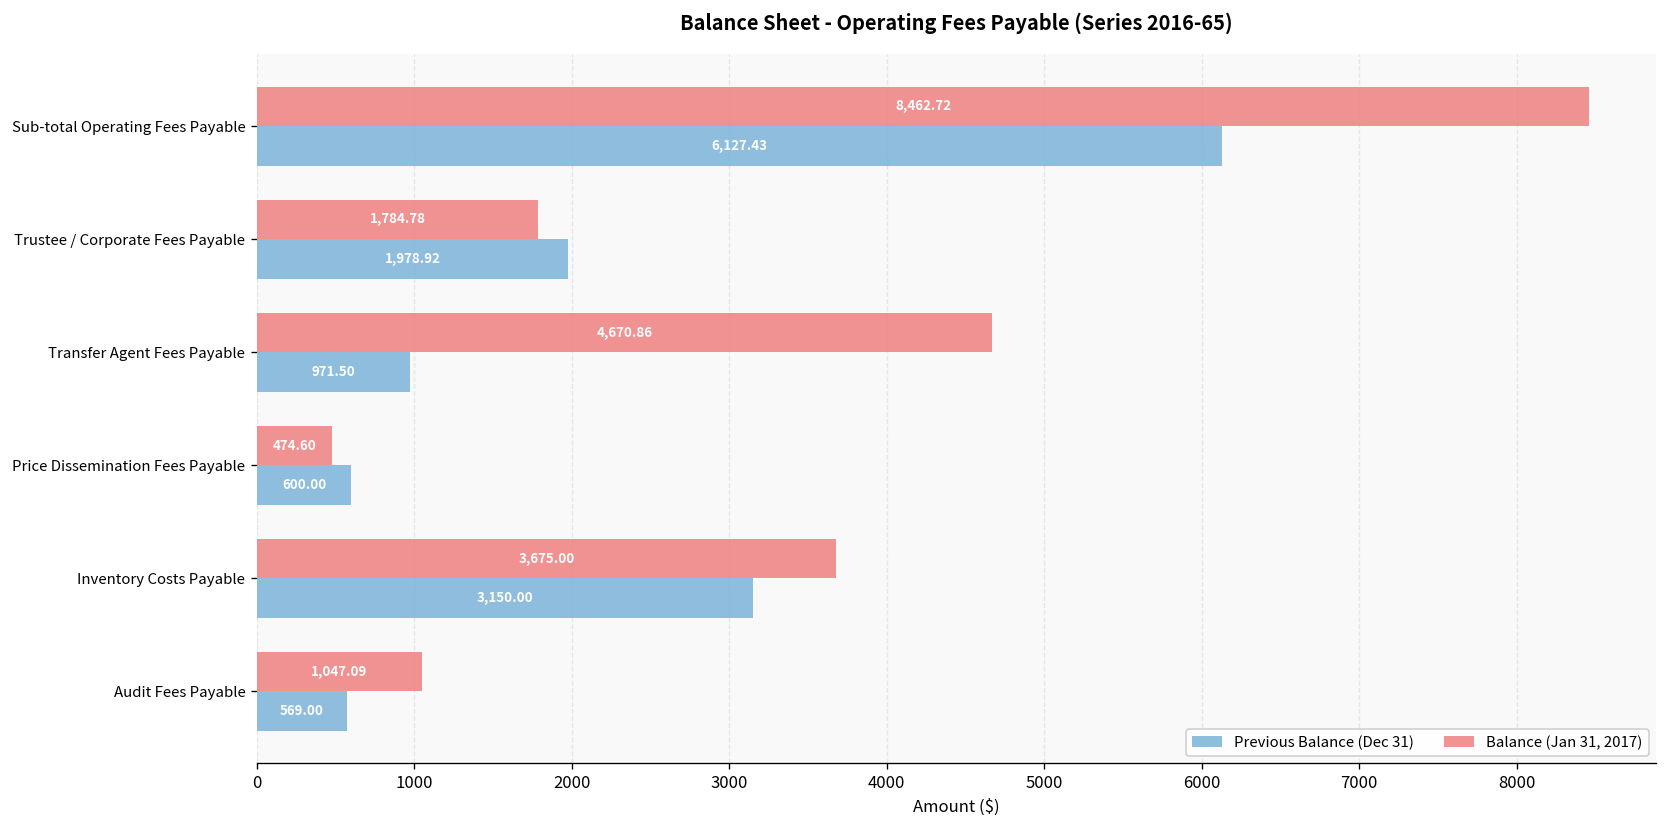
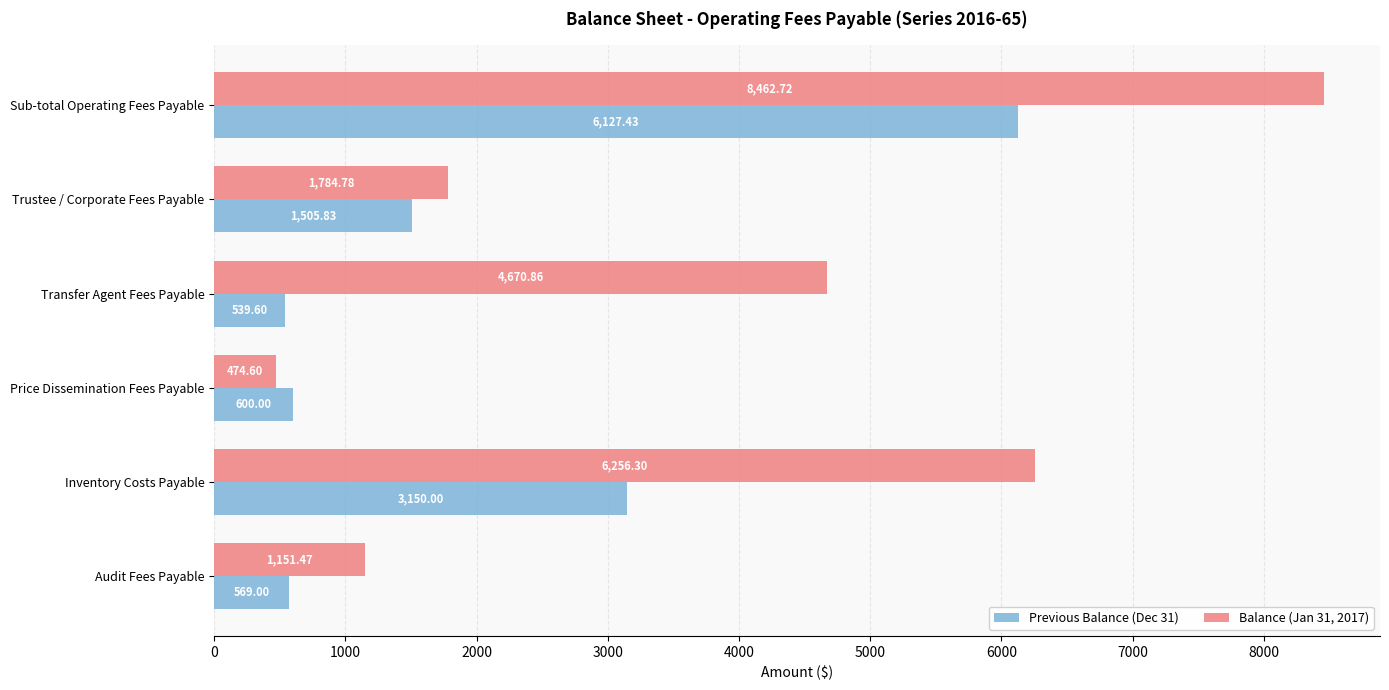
  {
    "Previous Balance (Dec 31)": {
      "Sub-total Operating Fees Payable": "6,127.43",
-     "Trustee / Corporate Fees Payable": "1,978.92",
-     "Transfer Agent Fees Payable": "971.50",
+     "Trustee / Corporate Fees Payable": "1,505.83",
+     "Transfer Agent Fees Payable": "539.60",
      "Price Dissemination Fees Payable": "600.00",
      "Inventory Costs Payable": "3,150.00",
      "Audit Fees Payable": "569.00"
    },
    "Balance (Jan 31, 2017)": {
      "Sub-total Operating Fees Payable": "8,462.72",
      "Trustee / Corporate Fees Payable": "1,784.78",
      "Transfer Agent Fees Payable": "4,670.86",
      "Price Dissemination Fees Payable": "474.60",
-     "Inventory Costs Payable": "3,675.00",
-     "Audit Fees Payable": "1,047.09"
+     "Inventory Costs Payable": "6,256.30",
+     "Audit Fees Payable": "1,151.47"
    }
  }
